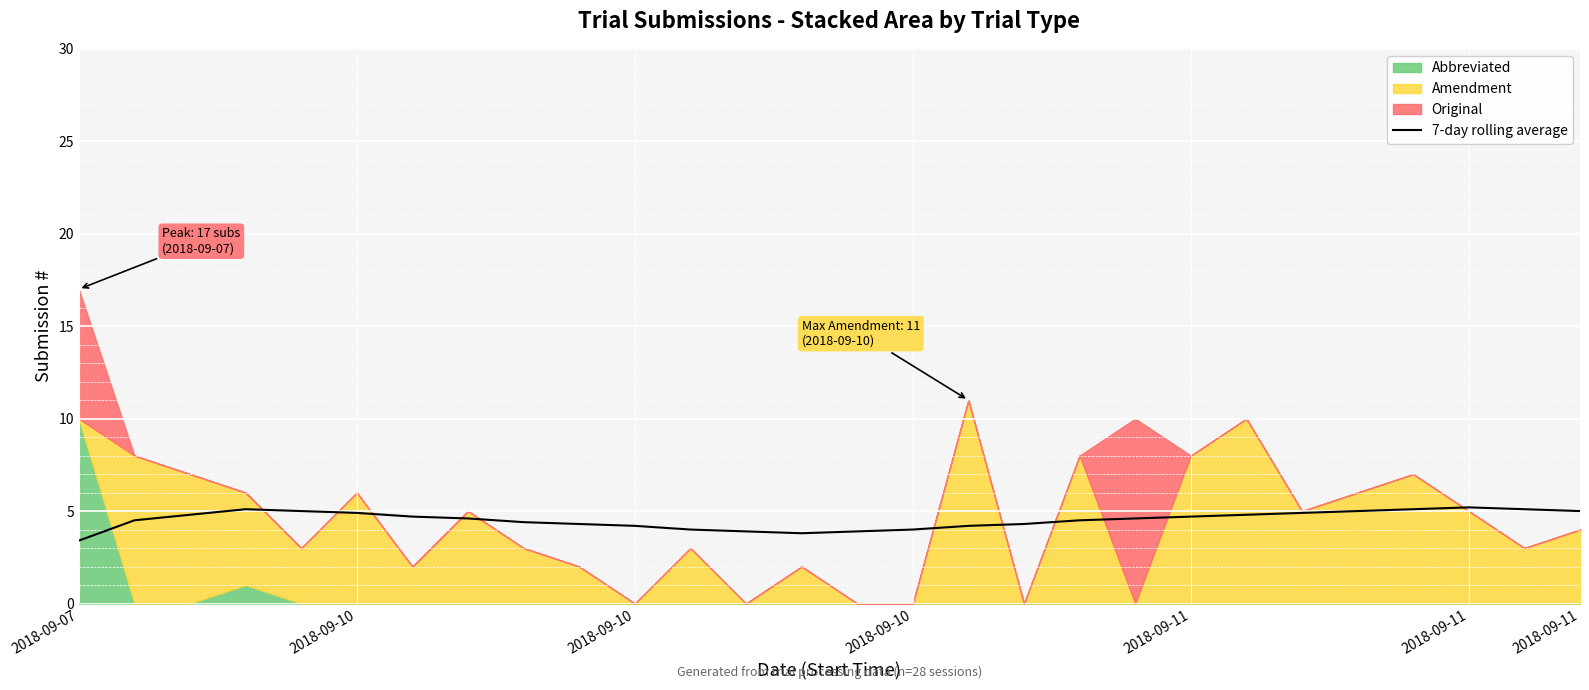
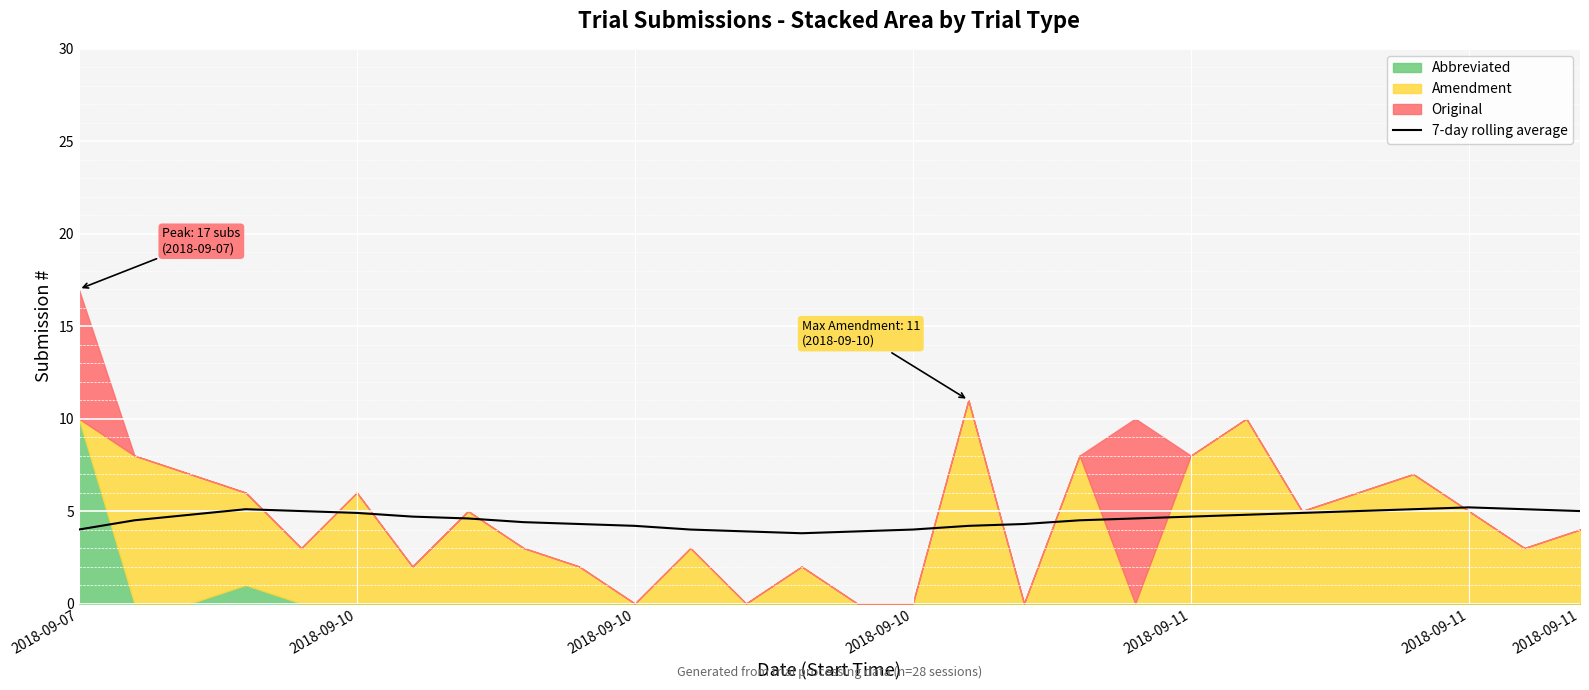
  {
    "7-day rolling average": {
-     "2018-09-07": 3.4
+     "2018-09-07": 4.0
    }
  }
